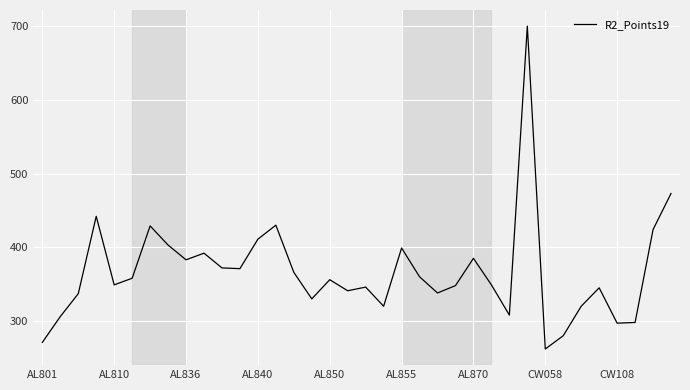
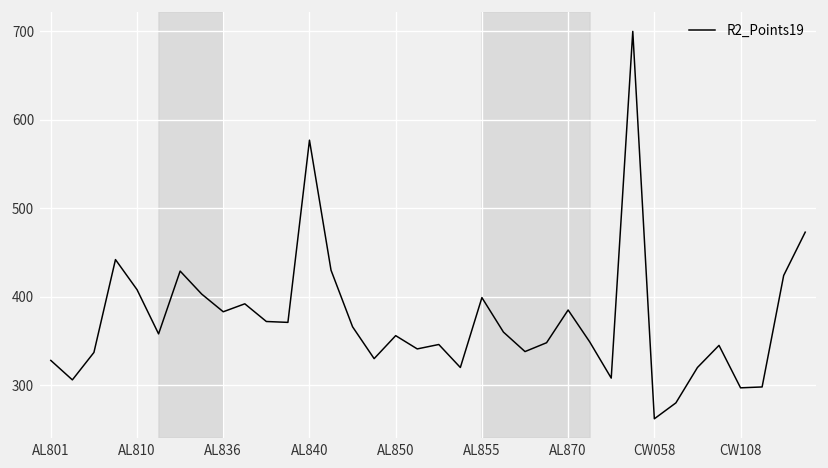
  {
-   "AL801": 270,
-   "AL810": 350,
+   "AL801": 330,
+   "AL810": 410,
    "AL836": 380,
-   "AL840": 410,
+   "AL840": 580,
    "AL850": 360,
    "AL855": 400,
    "AL870": 390,
    "CW058": 260,
    "CW108": 300
  }
